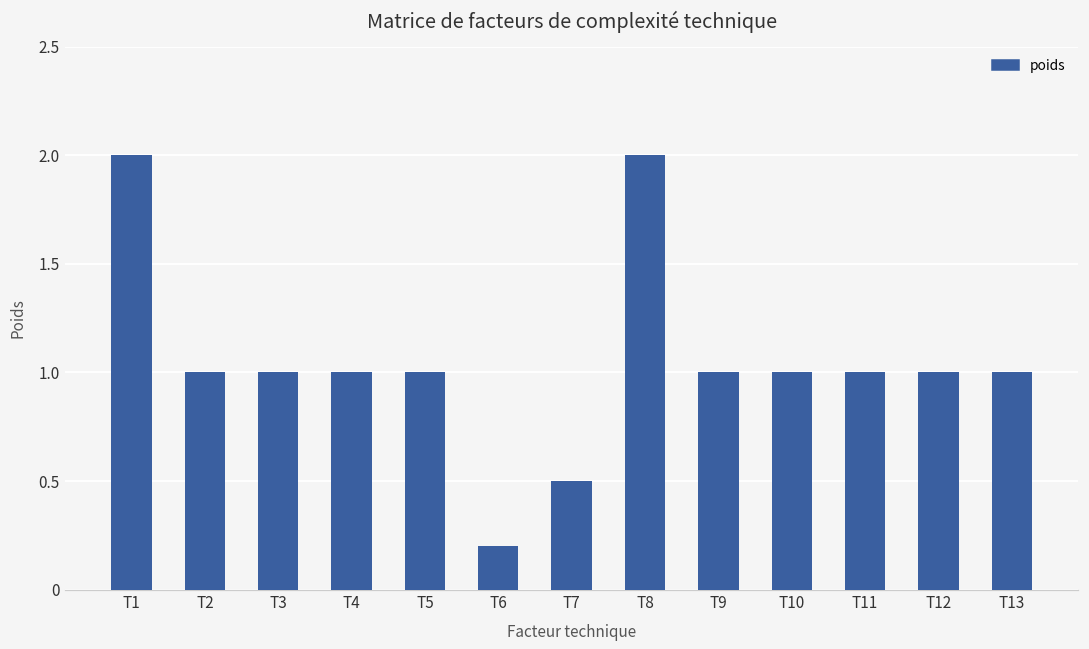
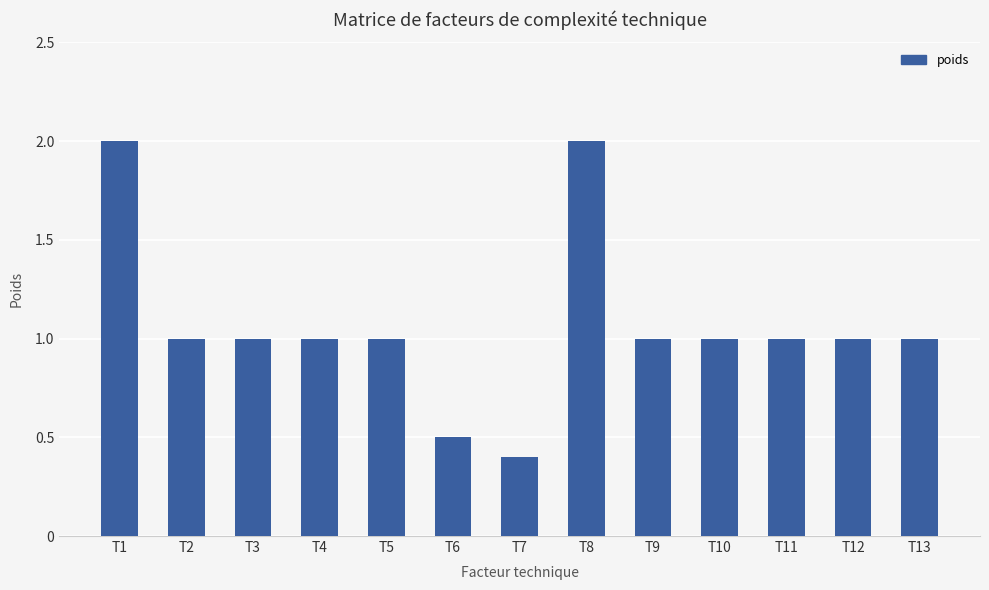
  {
    "T1": 2.0,
    "T2": 1.0,
    "T3": 1.0,
    "T4": 1.0,
    "T5": 1.0,
-   "T6": 0.2,
-   "T7": 0.5,
+   "T6": 0.5,
+   "T7": 0.4,
    "T8": 2.0,
    "T9": 1.0,
    "T10": 1.0,
    "T11": 1.0,
    "T12": 1.0,
    "T13": 1.0
  }
